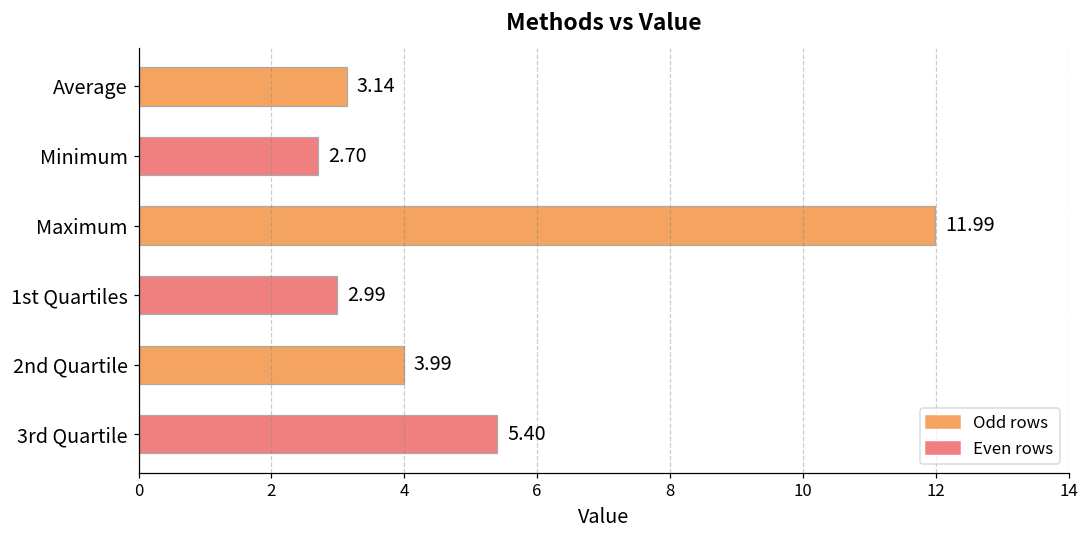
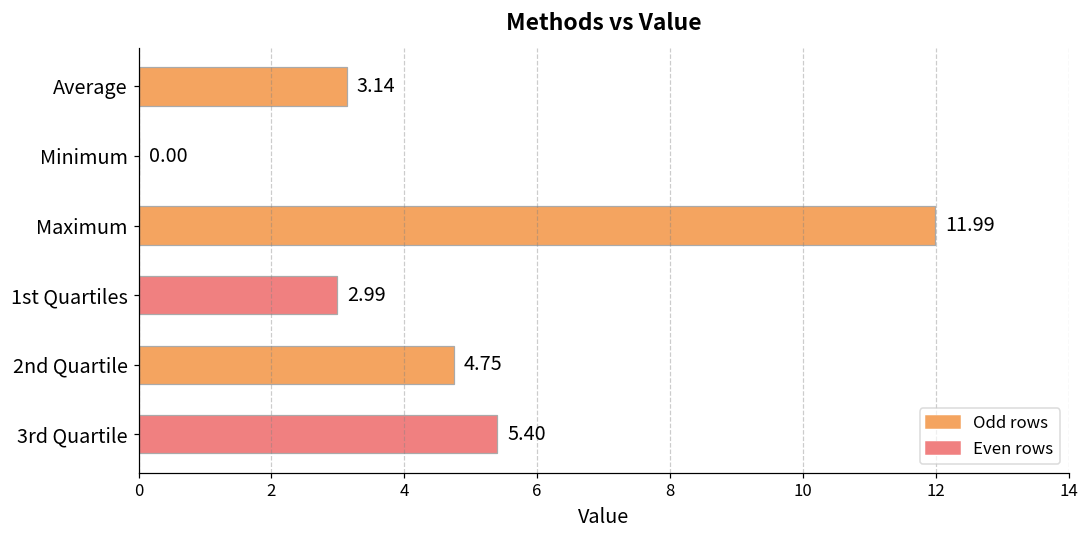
  {
    "Average": 3.14,
-   "Minimum": 2.70,
+   "Minimum": 0.00,
    "Maximum": 11.99,
    "1st Quartiles": 2.99,
-   "2nd Quartile": 3.99,
+   "2nd Quartile": 4.75,
    "3rd Quartile": 5.40
  }
